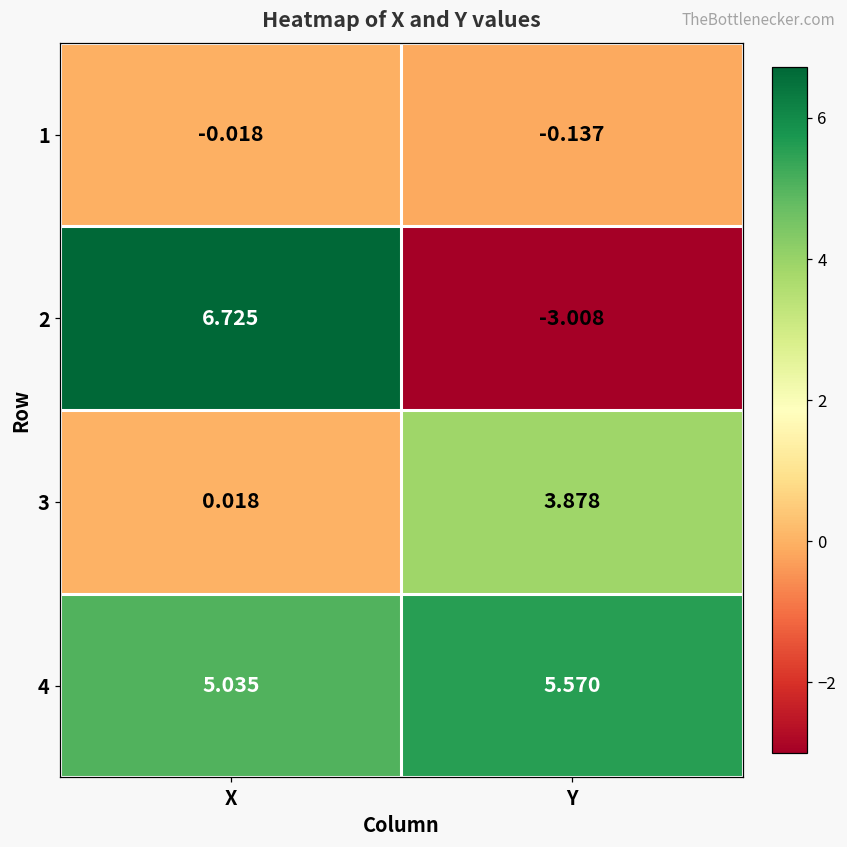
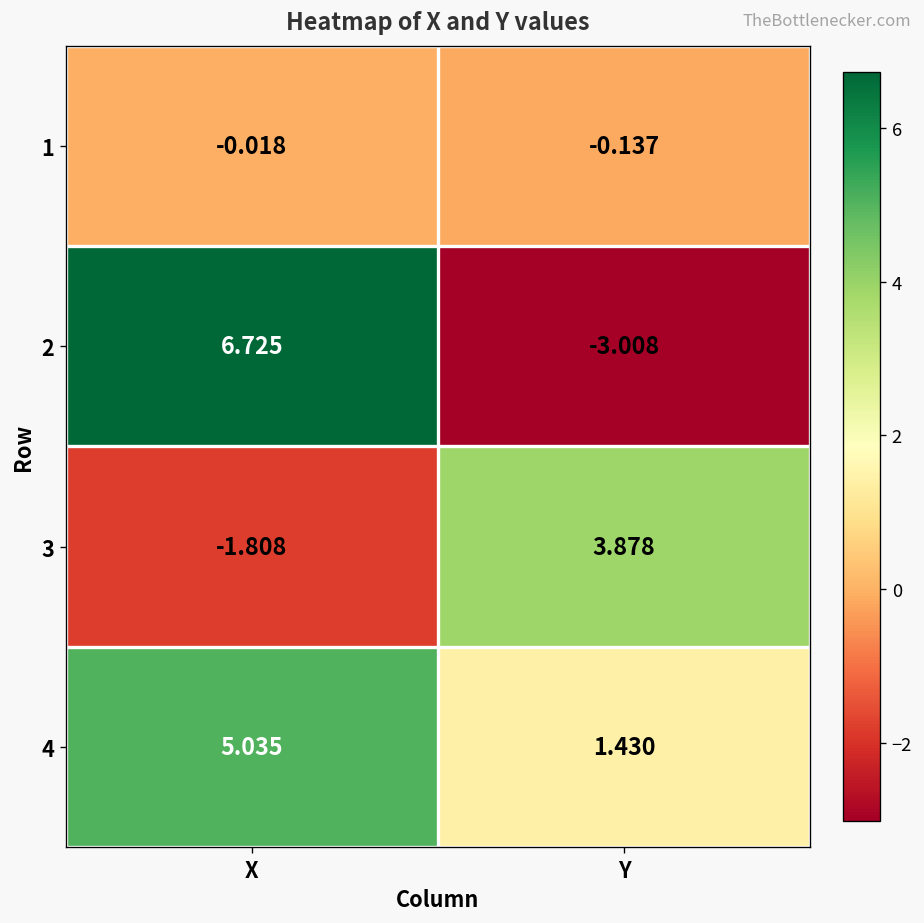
  {
    "1": {
      "X": -0.018,
      "Y": -0.137
    },
    "2": {
      "X": 6.725,
      "Y": -3.008
    },
    "3": {
-     "X": 0.018,
+     "X": -1.808,
      "Y": 3.878
    },
    "4": {
      "X": 5.035,
-     "Y": 5.570
+     "Y": 1.430
    }
  }
